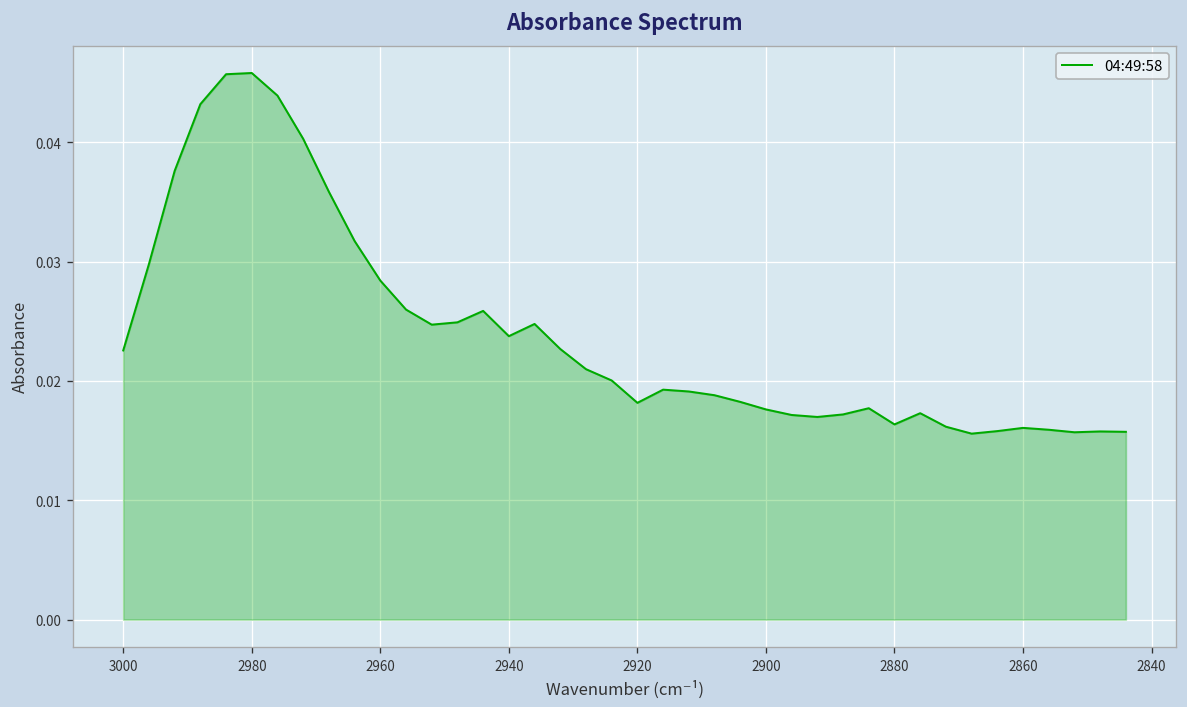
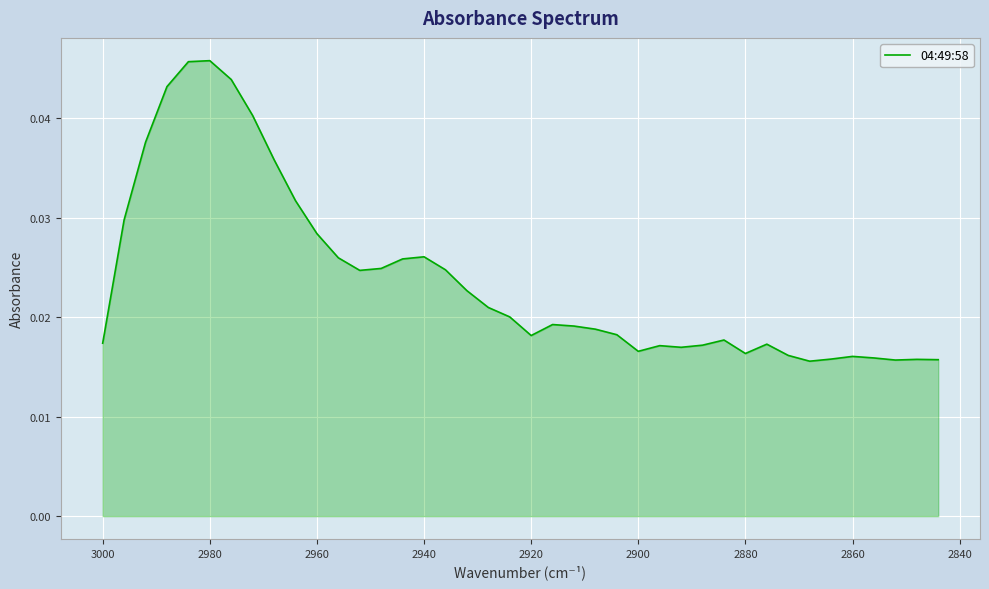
  {
-   "3000": 0.023,
+   "3000": 0.017,
    "2980": 0.046,
    "2960": 0.028,
-   "2940": 0.024,
+   "2940": 0.026,
    "2920": 0.018,
-   "2900": 0.018,
+   "2900": 0.017,
    "2880": 0.016,
    "2860": 0.016
  }
